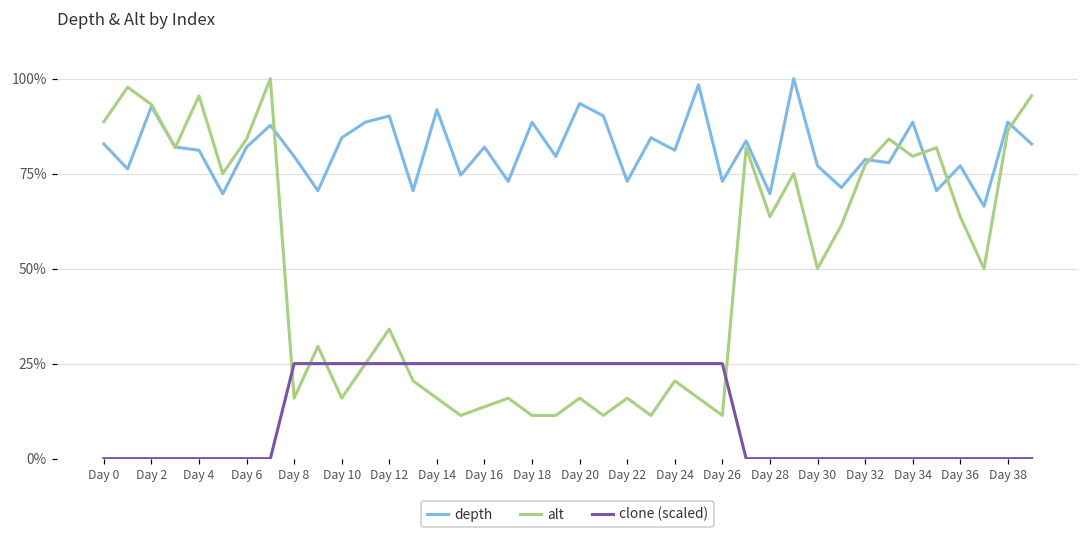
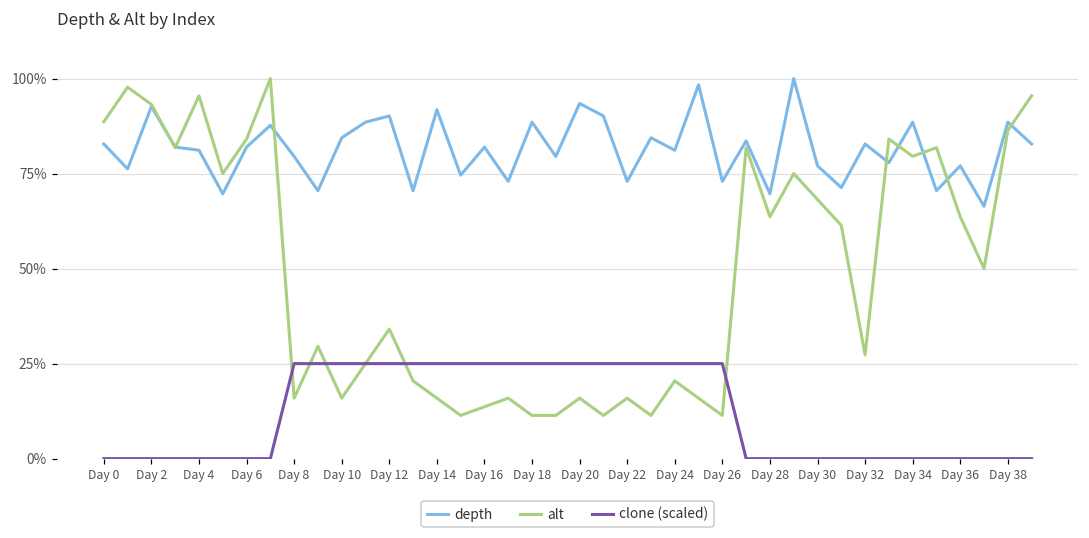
  {
    "depth": {
      "Day 0": "83%",
      "Day 4": "81%",
      "Day 6": "82%",
      "Day 8": "80%",
      "Day 10": "84%",
      "Day 12": "90%",
      "Day 14": "92%",
      "Day 16": "82%",
      "Day 18": "89%",
      "Day 20": "93%",
      "Day 22": "73%",
      "Day 24": "81%",
      "Day 26": "73%",
      "Day 28": "70%",
      "Day 30": "77%",
-     "Day 32": "79%",
+     "Day 32": "83%",
      "Day 34": "89%",
      "Day 36": "77%",
      "Day 38": "89%"
    },
    "alt": {
      "Day 0": "89%",
      "Day 4": "95%",
      "Day 6": "84%",
      "Day 8": "16%",
      "Day 10": "16%",
      "Day 12": "34%",
      "Day 14": "16%",
      "Day 16": "14%",
      "Day 18": "11%",
      "Day 20": "16%",
      "Day 22": "16%",
      "Day 24": "20%",
      "Day 26": "11%",
      "Day 28": "64%",
-     "Day 30": "50%",
-     "Day 32": "77%",
+     "Day 30": "68%",
+     "Day 32": "27%",
      "Day 34": "80%",
      "Day 36": "64%",
      "Day 38": "86%"
    },
    "clone (scaled)": {
      "Day 0": "0%",
      "Day 2": "0%",
      "Day 4": "0%",
      "Day 6": "0%",
      "Day 8": "25%",
      "Day 10": "25%",
      "Day 12": "25%",
      "Day 14": "25%",
      "Day 16": "25%",
      "Day 18": "25%",
      "Day 20": "25%",
      "Day 22": "25%",
      "Day 24": "25%",
      "Day 26": "25%",
      "Day 28": "0%",
      "Day 30": "0%",
      "Day 32": "0%",
      "Day 34": "0%",
      "Day 36": "0%",
      "Day 38": "0%"
    }
  }
